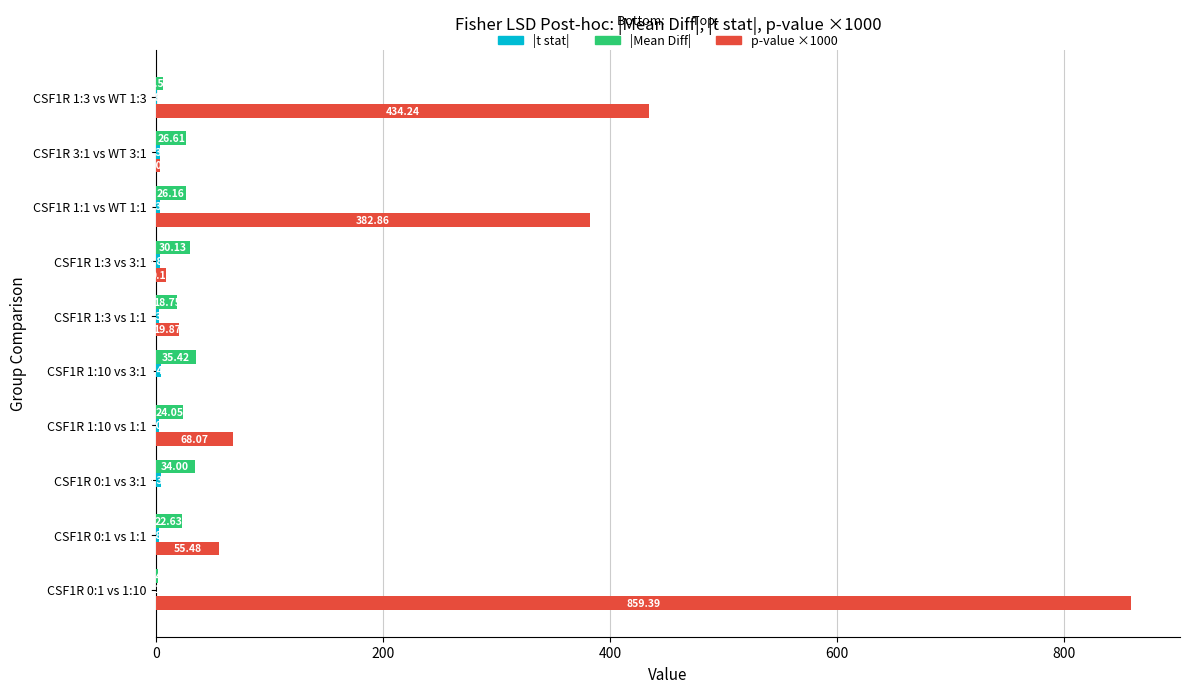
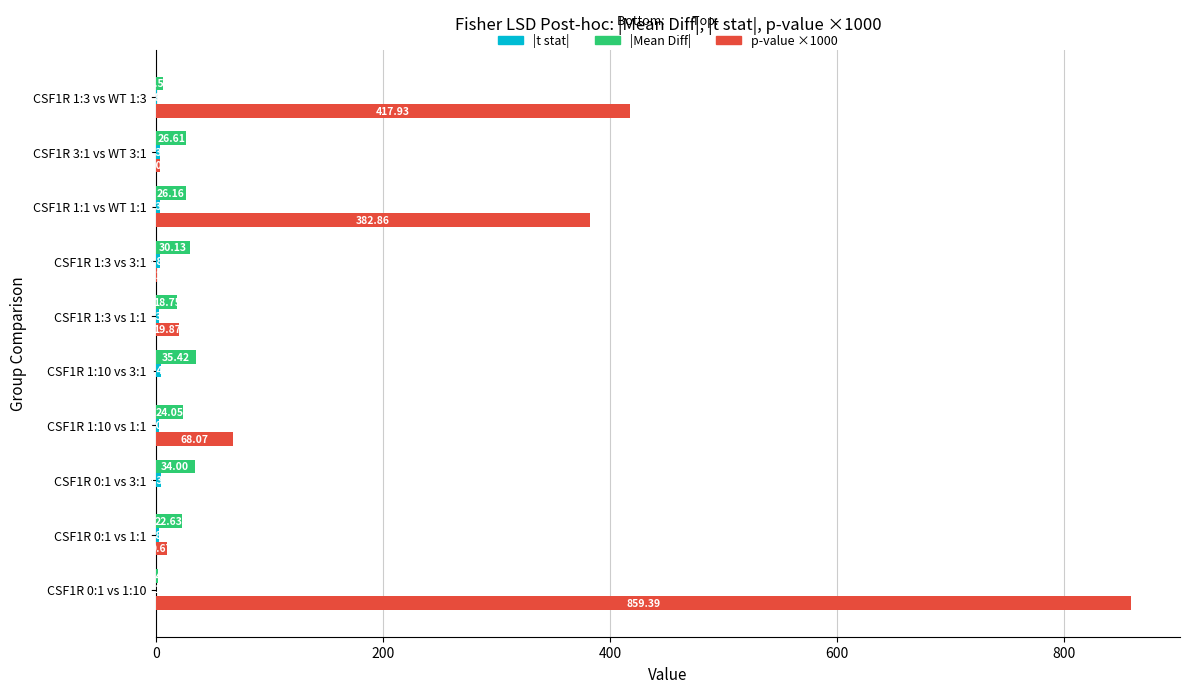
  {
    "|Mean Diff|": {
      "CSF1R 3:1 vs WT 3:1": 26.61,
      "CSF1R 1:1 vs WT 1:1": 26.16,
      "CSF1R 1:3 vs 3:1": 30.13,
      "CSF1R 1:3 vs 1:1": 18.75,
      "CSF1R 1:10 vs 3:1": 35.42,
      "CSF1R 1:10 vs 1:1": 24.05,
      "CSF1R 0:1 vs 3:1": 34.00,
      "CSF1R 0:1 vs 1:1": 22.63
    },
    "|t stat|": {
      "CSF1R 3:1 vs WT 3:1": 3,
      "CSF1R 1:1 vs WT 1:1": 3,
      "CSF1R 1:3 vs 3:1": 4,
      "CSF1R 1:3 vs 1:1": 2,
      "CSF1R 1:10 vs 3:1": 4,
      "CSF1R 1:10 vs 1:1": 3,
      "CSF1R 0:1 vs 3:1": 4,
      "CSF1R 0:1 vs 1:1": 3
    },
    "p-value ×1000": {
-     "CSF1R 1:3 vs WT 1:3": 434.24,
+     "CSF1R 1:3 vs WT 1:3": 417.93,
      "CSF1R 1:1 vs WT 1:1": 382.86,
-     "CSF1R 1:3 vs 3:1": 9,
+     "CSF1R 1:3 vs 3:1": 1,
      "CSF1R 1:3 vs 1:1": 19.87,
      "CSF1R 1:10 vs 1:1": 68.07,
-     "CSF1R 0:1 vs 1:1": 55,
+     "CSF1R 0:1 vs 1:1": 10,
      "CSF1R 0:1 vs 1:10": 859.39
    }
  }
